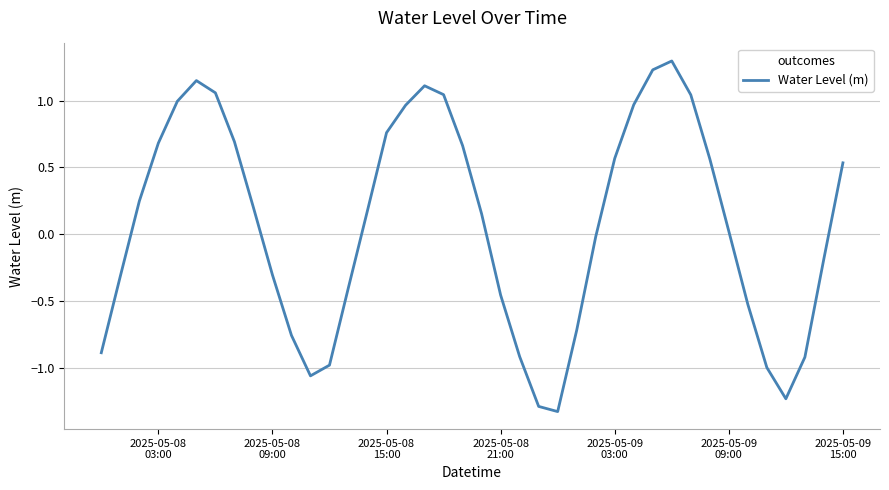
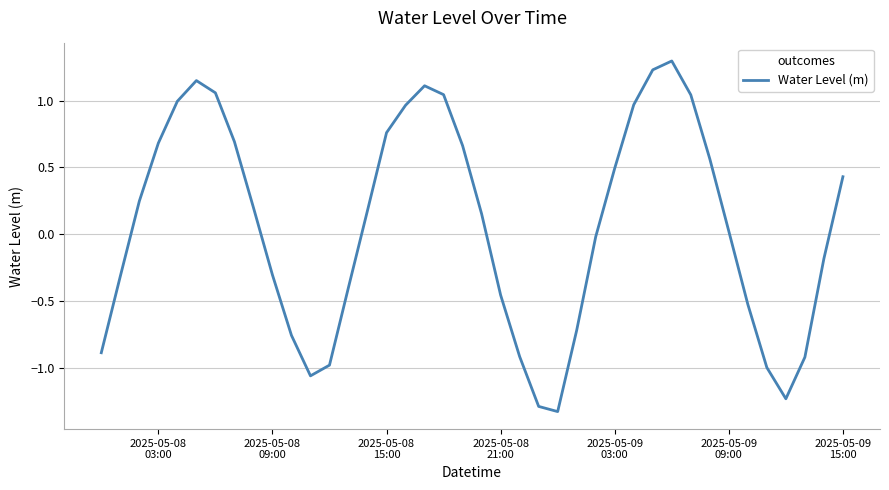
  {
    "2025-05-08 03:00": 0.68,
    "2025-05-08 09:00": -0.31,
    "2025-05-08 15:00": 0.76,
    "2025-05-08 21:00": -0.46,
-   "2025-05-09 03:00": 0.57,
+   "2025-05-09 03:00": 0.49,
    "2025-05-09 09:00": 0.02,
-   "2025-05-09 15:00": 0.53
+   "2025-05-09 15:00": 0.43
  }
